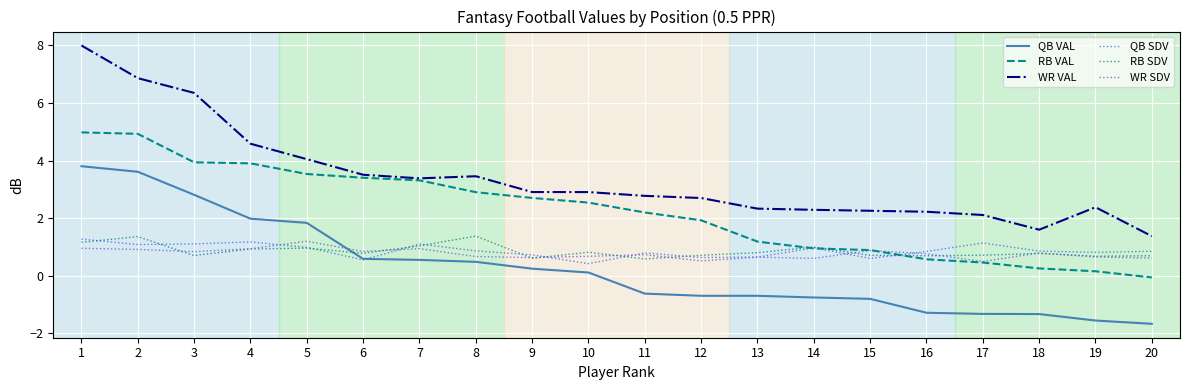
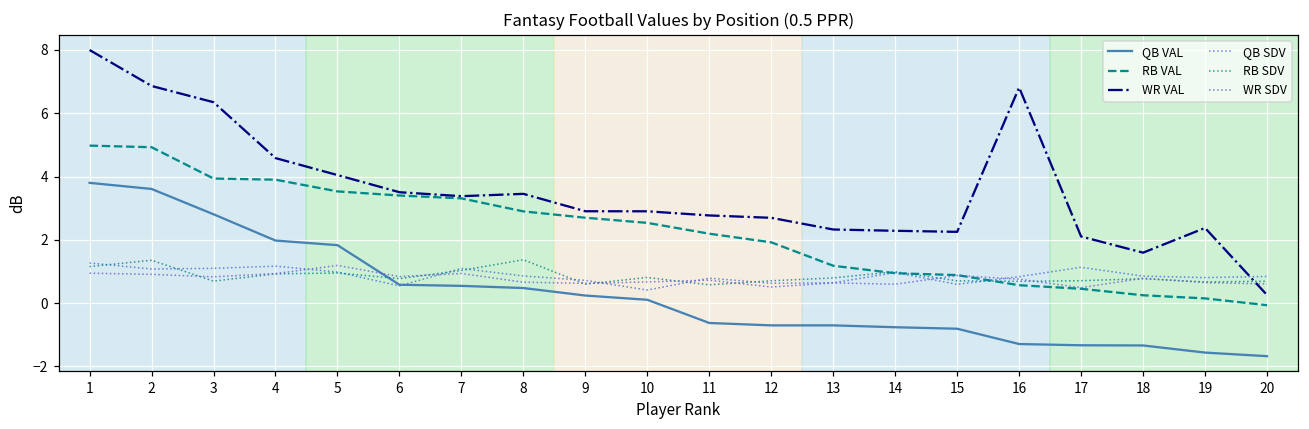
  {
    "WR VAL": {
      "1": 8.0,
      "2": 6.9,
      "3": 6.3,
      "4": 4.6,
      "5": 4.0,
      "6": 3.5,
      "8": 3.5,
      "9": 2.9,
      "10": 2.9,
      "11": 2.8,
      "12": 2.7,
      "13": 2.3,
      "14": 2.3,
      "15": 2.3,
-     "16": 2.2,
+     "16": 6.8,
      "17": 2.1,
      "18": 1.6,
      "19": 2.4,
-     "20": 1.4
+     "20": 0.3
    }
  }
